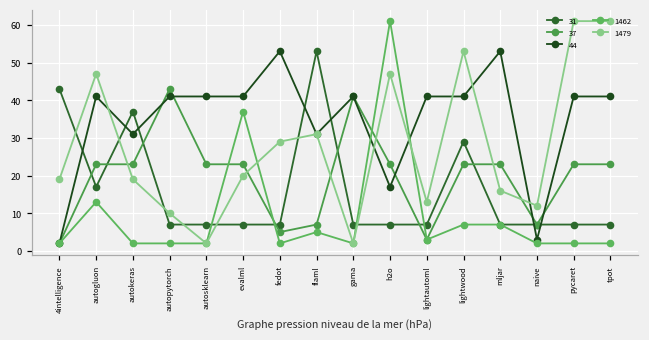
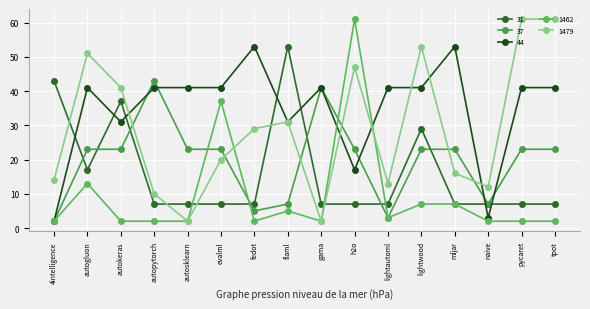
  {
    "1479": {
-     "4intelligence": 19,
-     "autogluon": 47,
-     "autokeras": 19,
+     "4intelligence": 14,
+     "autogluon": 51,
+     "autokeras": 41,
      "autopytorch": 10,
      "evalml": 20,
      "fedot": 29,
      "h2o": 47,
      "lightautoml": 13,
      "lightwood": 53,
      "mljar": 16,
      "naive": 12,
      "pycaret": 61,
      "tpot": 61
    }
  }
